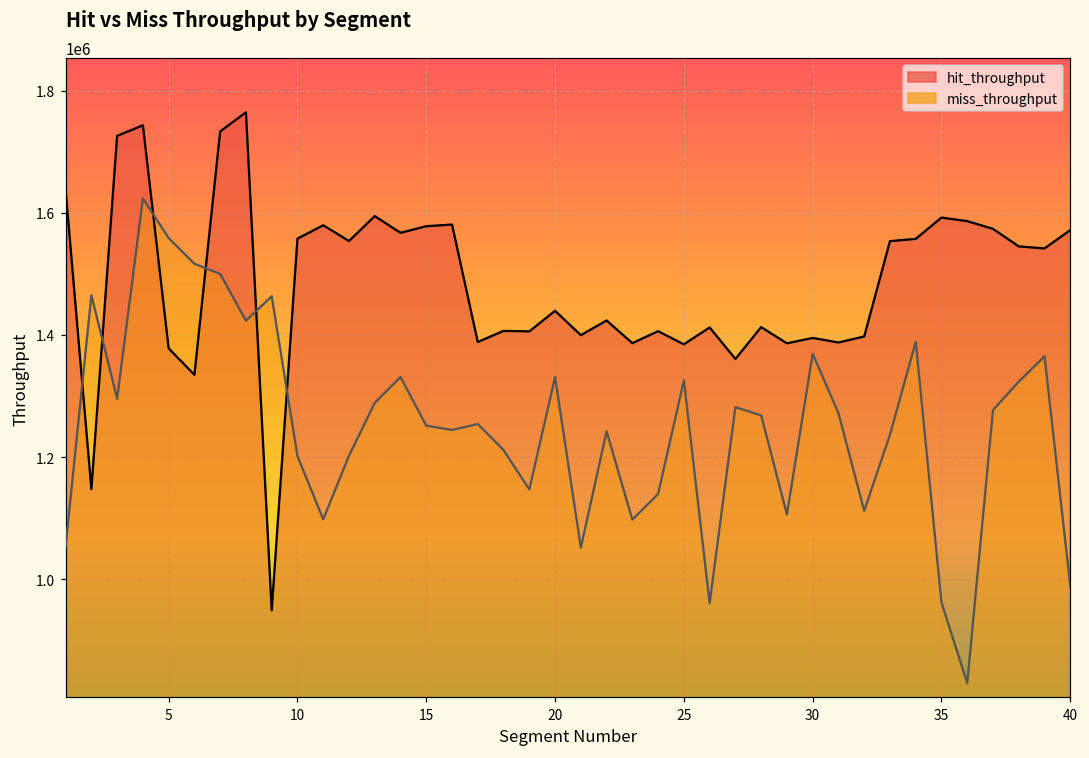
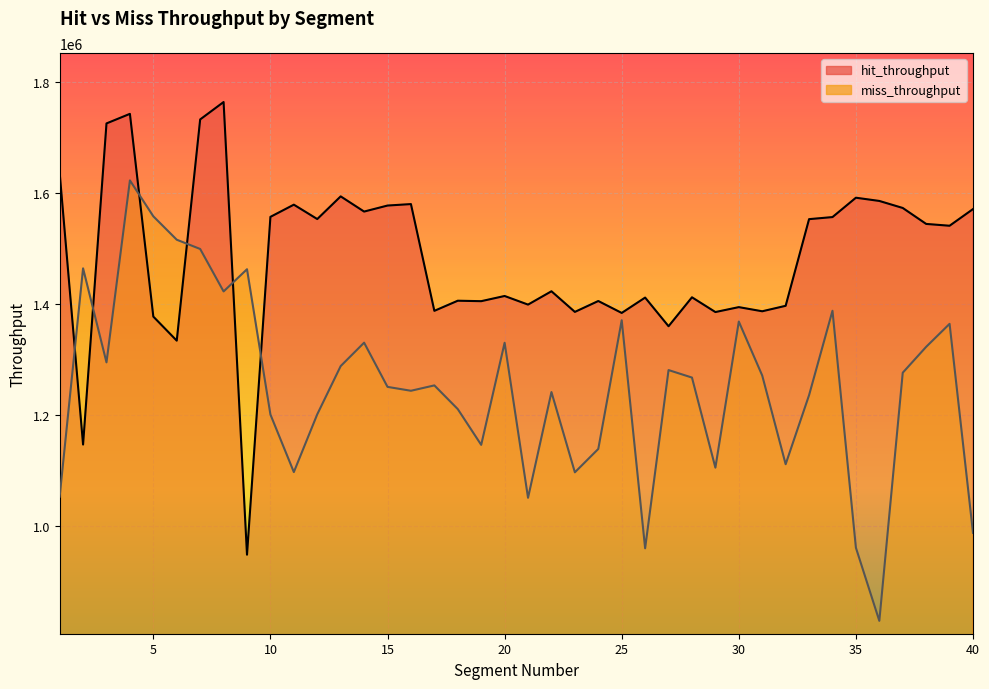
  {
    "hit_throughput": {
      "5": 1380000,
      "10": 1560000,
      "15": 1580000,
-     "20": 1440000,
+     "20": 1420000,
      "25": 1380000,
      "30": 1400000,
      "35": 1590000,
      "40": 1570000
    },
    "miss_throughput": {
      "5": 1560000,
      "10": 1200000,
      "15": 1250000,
      "20": 1330000,
-     "25": 1330000,
+     "25": 1370000,
      "30": 1370000,
      "35": 960000,
      "40": 990000
    }
  }
